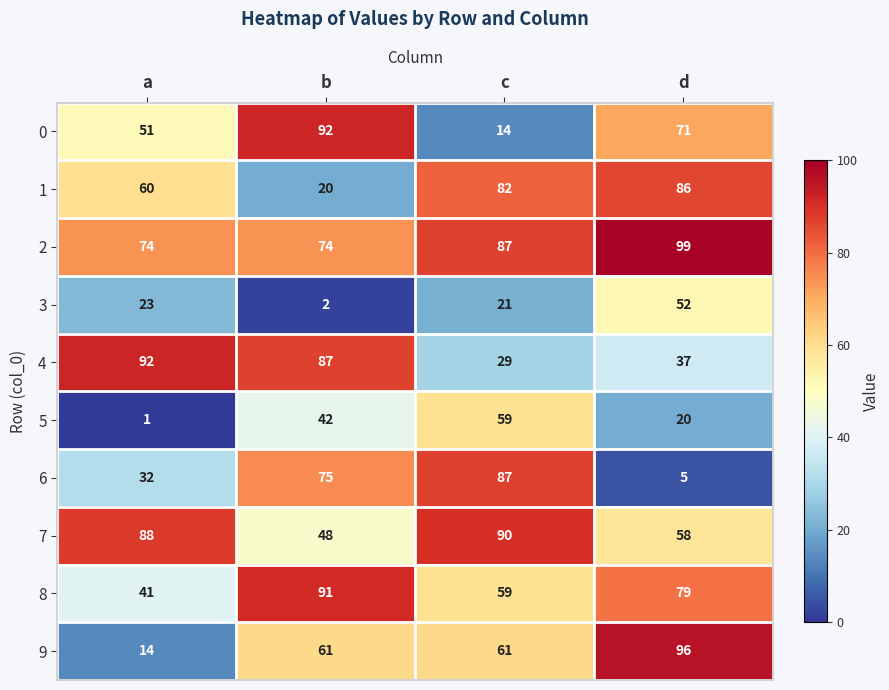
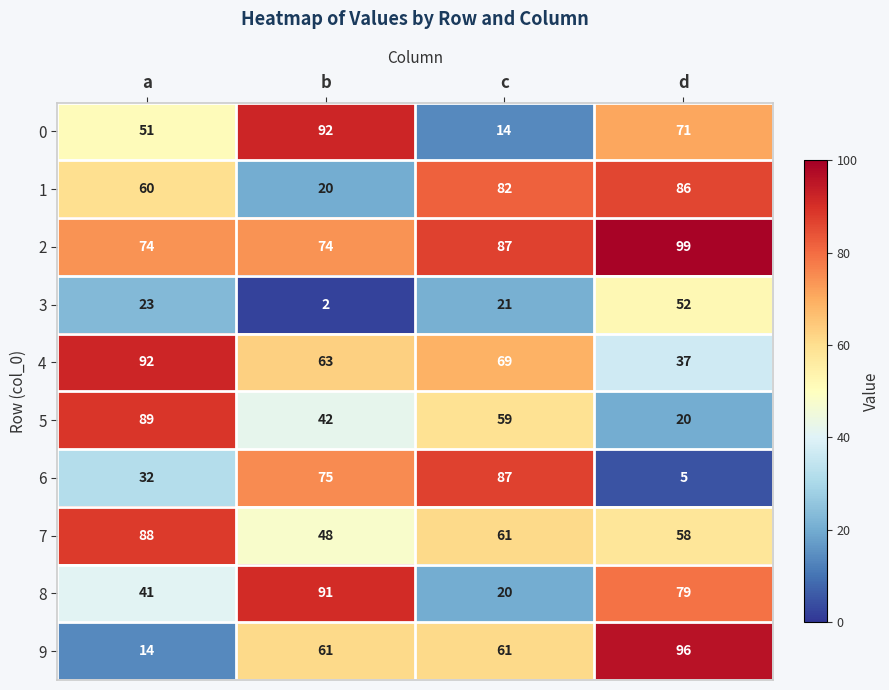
  {
    "0": {
      "a": 51,
      "b": 92,
      "c": 14,
      "d": 71
    },
    "1": {
      "a": 60,
      "b": 20,
      "c": 82,
      "d": 86
    },
    "2": {
      "a": 74,
      "b": 74,
      "c": 87,
      "d": 99
    },
    "3": {
      "a": 23,
      "b": 2,
      "c": 21,
      "d": 52
    },
    "4": {
      "a": 92,
-     "b": 87,
-     "c": 29,
+     "b": 63,
+     "c": 69,
      "d": 37
    },
    "5": {
-     "a": 1,
+     "a": 89,
      "b": 42,
      "c": 59,
      "d": 20
    },
    "6": {
      "a": 32,
      "b": 75,
      "c": 87,
      "d": 5
    },
    "7": {
      "a": 88,
      "b": 48,
-     "c": 90,
+     "c": 61,
      "d": 58
    },
    "8": {
      "a": 41,
      "b": 91,
-     "c": 59,
+     "c": 20,
      "d": 79
    },
    "9": {
      "a": 14,
      "b": 61,
      "c": 61,
      "d": 96
    }
  }
